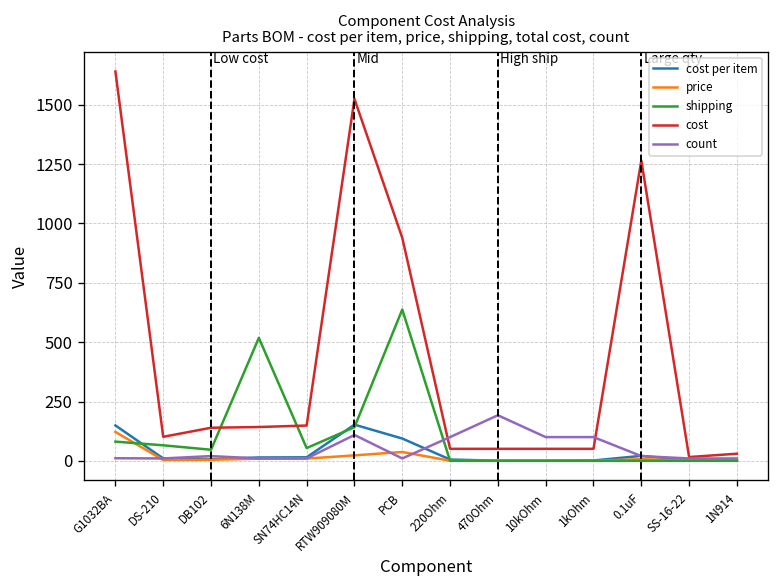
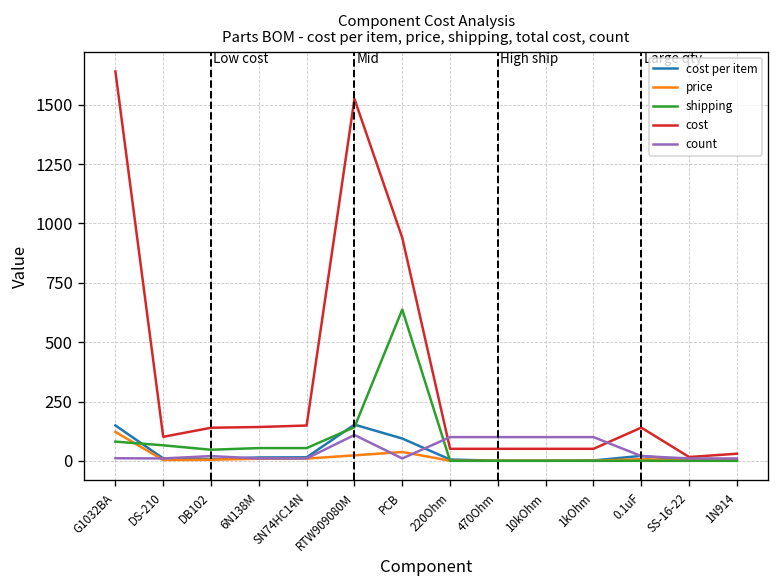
  {
    "cost per item": {
      "G1032BA": 150,
      "PCB": 90
    },
    "price": {
      "G1032BA": 120,
      "RTW909080M": 20,
      "PCB": 40
    },
    "shipping": {
      "G1032BA": 80,
      "DS-210": 70,
      "DB102": 50,
-     "6N138M": 520,
+     "6N138M": 50,
      "SN74HC14N": 50,
      "PCB": 640
    },
    "cost": {
      "G1032BA": 1640,
      "DS-210": 100,
      "DB102": 140,
      "6N138M": 140,
      "SN74HC14N": 150,
      "RTW909080M": 1520,
      "PCB": 940,
      "220Ohm": 50,
      "470Ohm": 50,
      "10kOhm": 50,
      "1kOhm": 50,
-     "0.1uF": 1270,
+     "0.1uF": 140,
      "1N914": 30
    },
    "count": {
      "G1032BA": 10,
      "DB102": 20,
      "RTW909080M": 110,
      "PCB": 10,
      "220Ohm": 100,
-     "470Ohm": 190,
+     "470Ohm": 100,
      "10kOhm": 100,
      "1kOhm": 100
    }
  }
